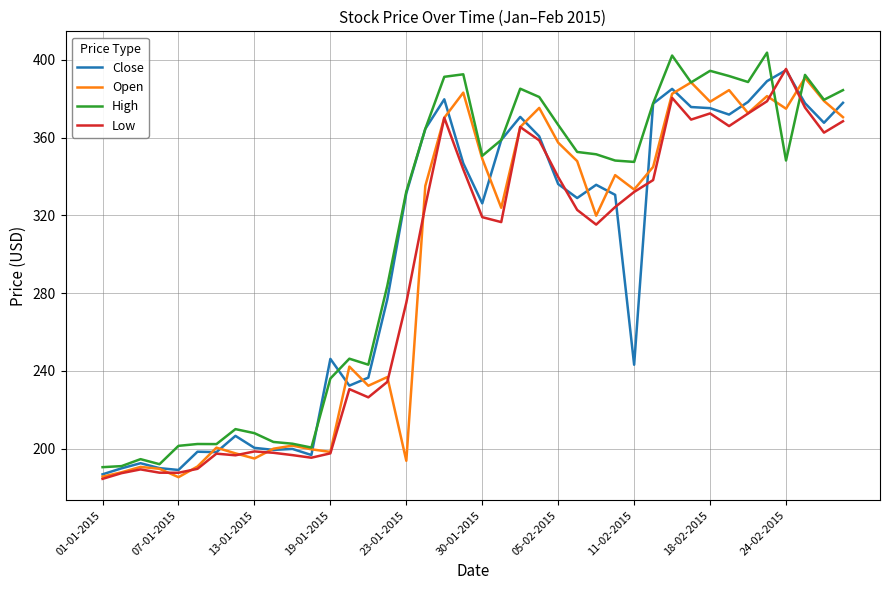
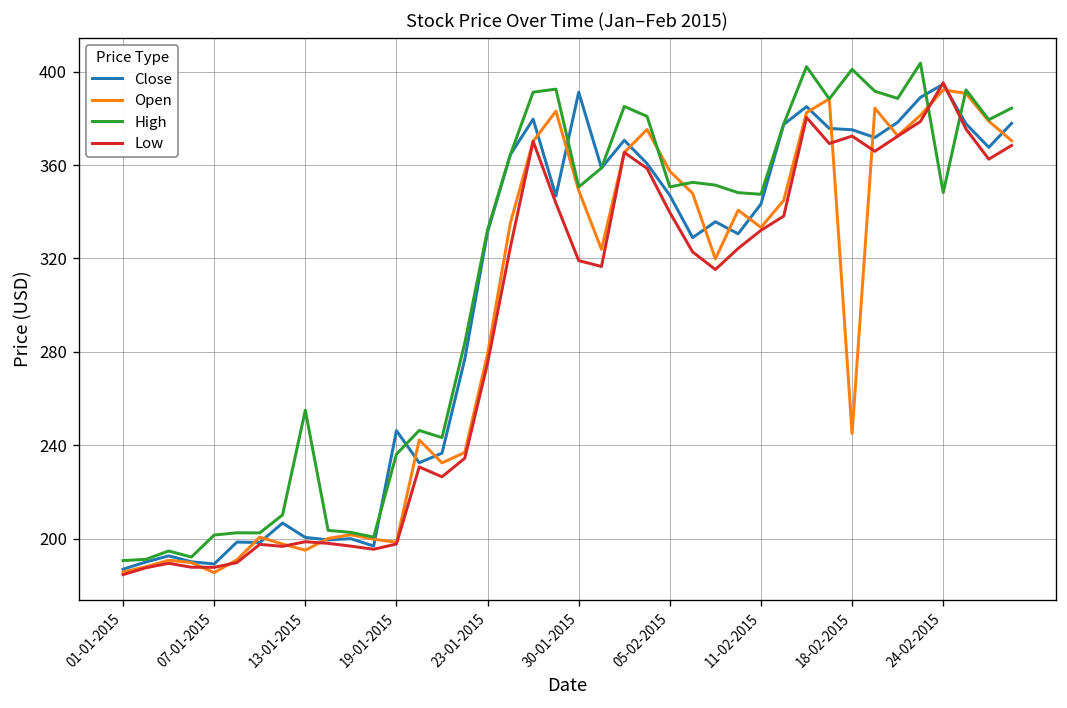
  {
    "Close": {
      "07-01-2015": 189,
      "13-01-2015": 200,
      "19-01-2015": 246,
-     "30-01-2015": 326,
-     "05-02-2015": 336,
-     "11-02-2015": 243,
+     "30-01-2015": 391,
+     "05-02-2015": 347,
+     "11-02-2015": 343,
      "18-02-2015": 375
    },
    "Open": {
      "07-01-2015": 185,
      "13-01-2015": 195,
-     "23-01-2015": 194,
+     "23-01-2015": 279,
      "30-01-2015": 349,
      "05-02-2015": 357,
-     "18-02-2015": 378,
-     "24-02-2015": 375
+     "18-02-2015": 245,
+     "24-02-2015": 392
    },
    "High": {
      "01-01-2015": 191,
      "07-01-2015": 202,
-     "13-01-2015": 208,
+     "13-01-2015": 255,
      "19-01-2015": 236,
      "30-01-2015": 351,
-     "05-02-2015": 366,
+     "05-02-2015": 351,
      "11-02-2015": 347,
-     "18-02-2015": 394,
+     "18-02-2015": 401,
      "24-02-2015": 348
    },
    "Low": {
      "07-01-2015": 188,
      "13-01-2015": 199,
      "23-01-2015": 275,
      "30-01-2015": 319,
      "05-02-2015": 340,
      "18-02-2015": 372
    }
  }
